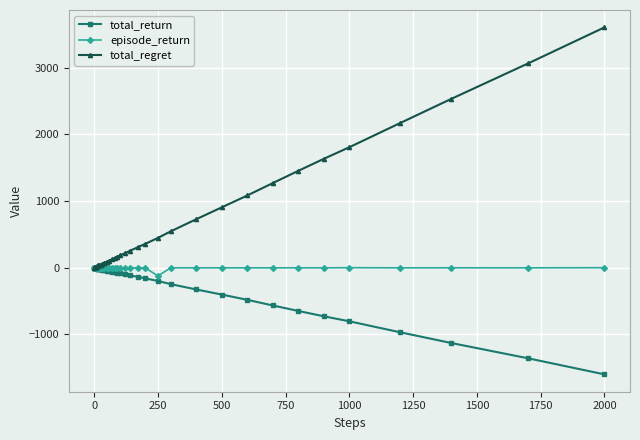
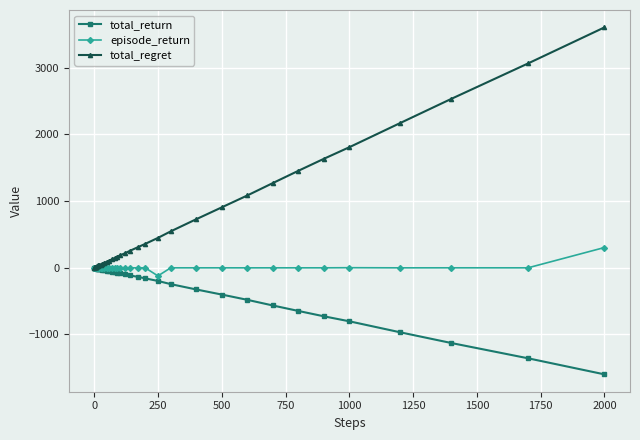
  {
    "episode_return": {
      "250": -100,
      "500": 0,
      "1000": 0,
-     "2000": 0
+     "2000": 300
    }
  }
